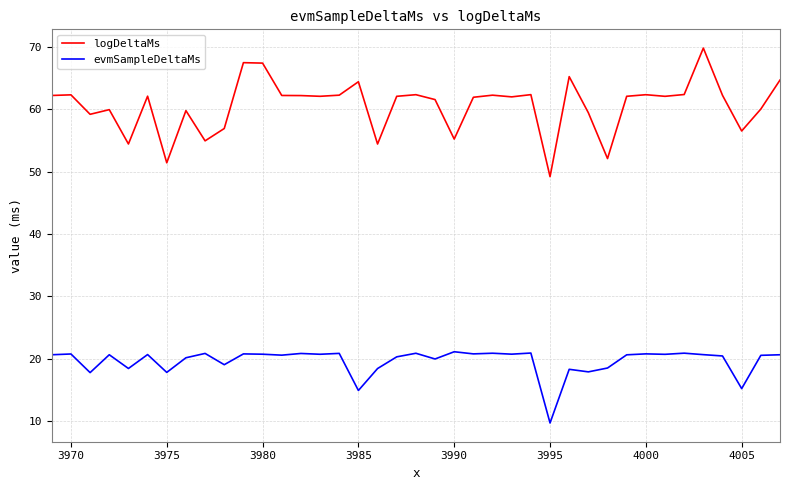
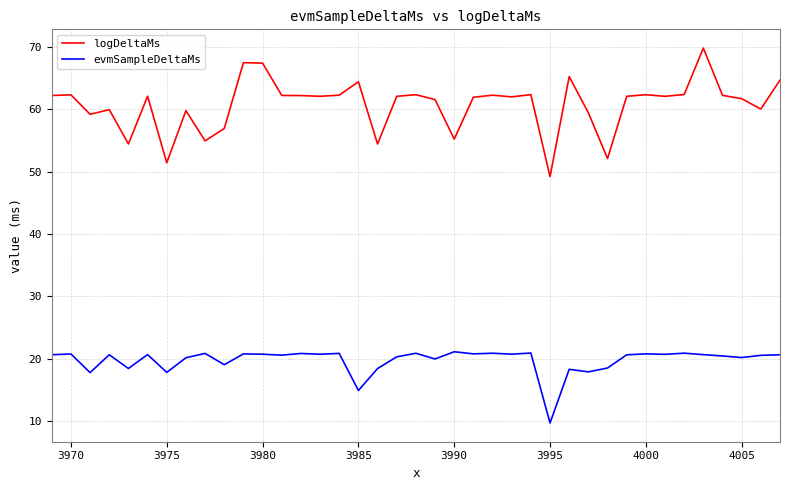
  {
    "logDeltaMs": {
      "3970": 62,
      "3975": 51,
      "3980": 67,
      "3985": 64,
      "3990": 55,
      "3995": 49,
      "4000": 62,
-     "4005": 57
+     "4005": 62
    },
    "evmSampleDeltaMs": {
      "3970": 21,
      "3975": 18,
      "3980": 21,
      "3985": 15,
      "3990": 21,
      "3995": 10,
      "4000": 21,
-     "4005": 15
+     "4005": 20
    }
  }
